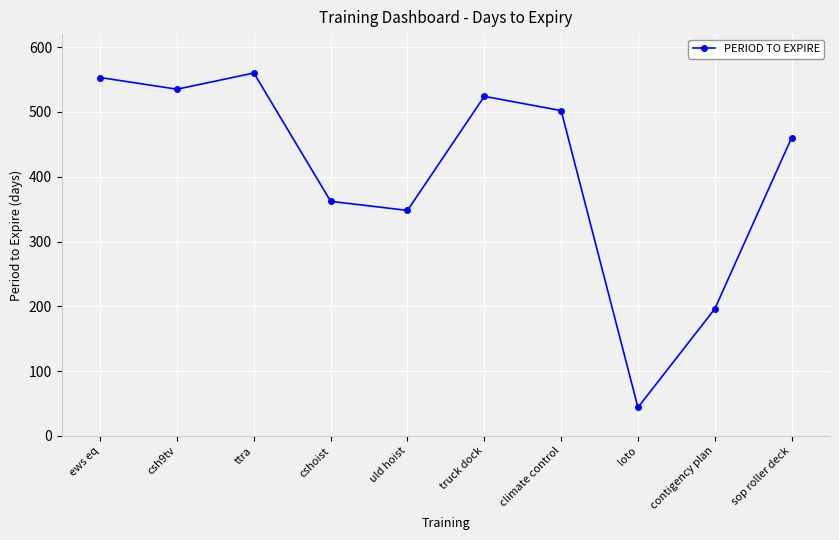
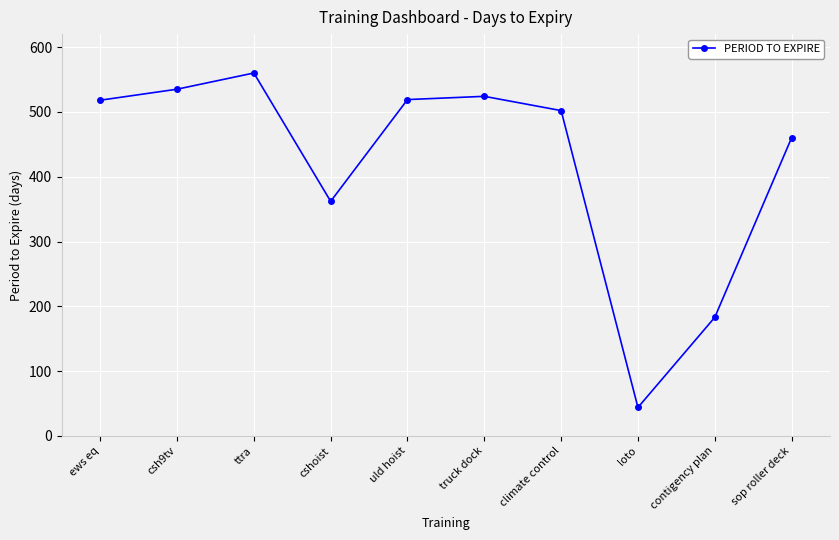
  {
-   "ews eq": 550,
+   "ews eq": 520,
    "csh9tv": 540,
    "ttra": 560,
    "cshoist": 360,
-   "uld hoist": 350,
+   "uld hoist": 520,
    "truck dock": 520,
    "climate control": 500,
    "loto": 40,
-   "contigency plan": 200,
+   "contigency plan": 180,
    "sop roller deck": 460
  }
